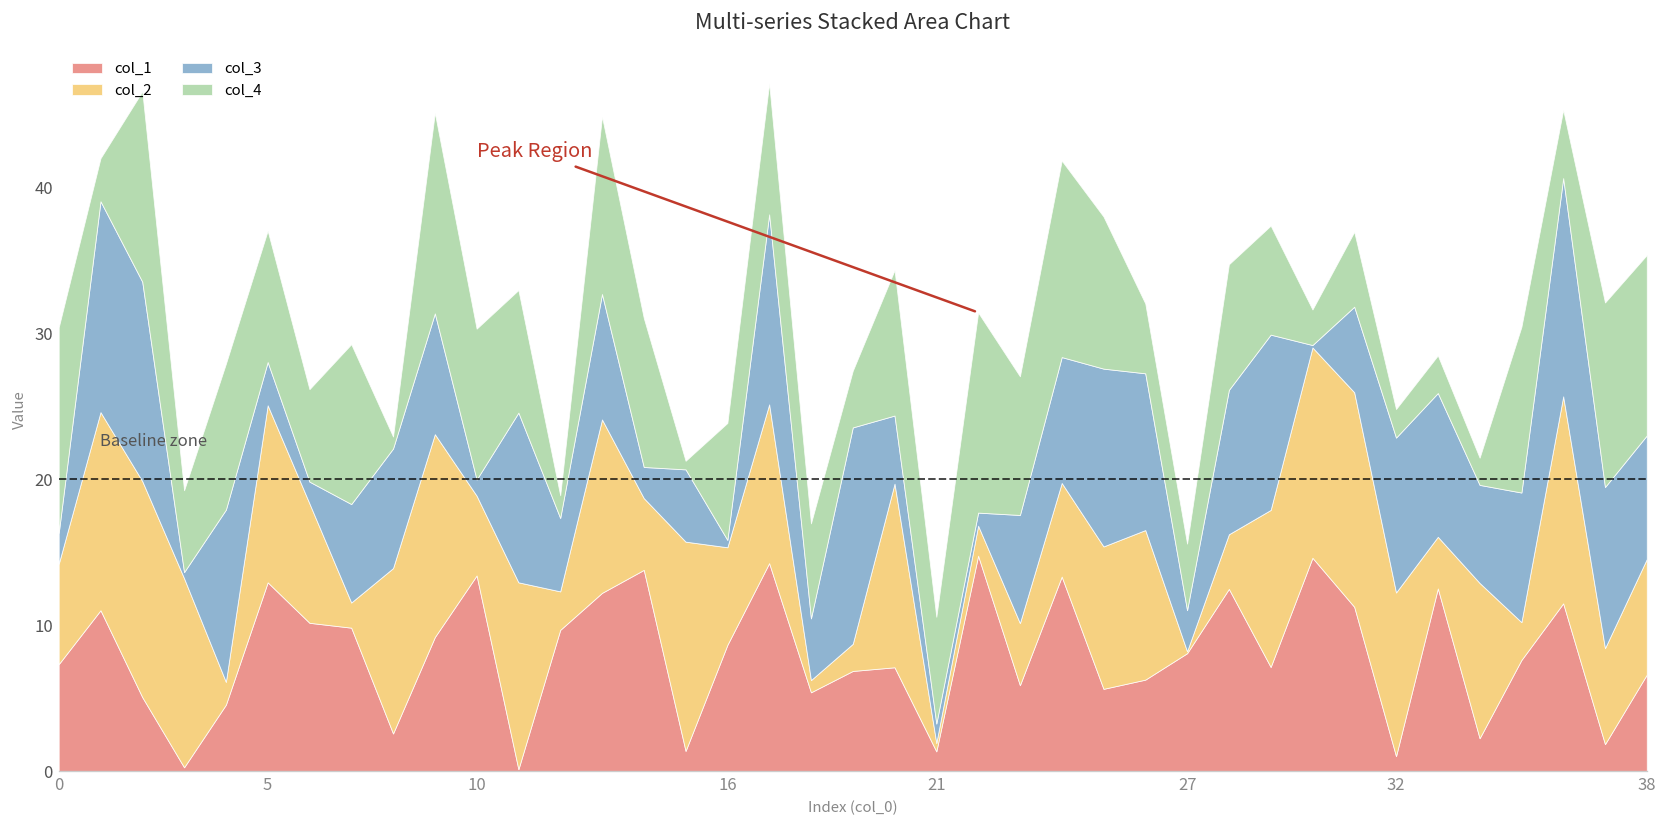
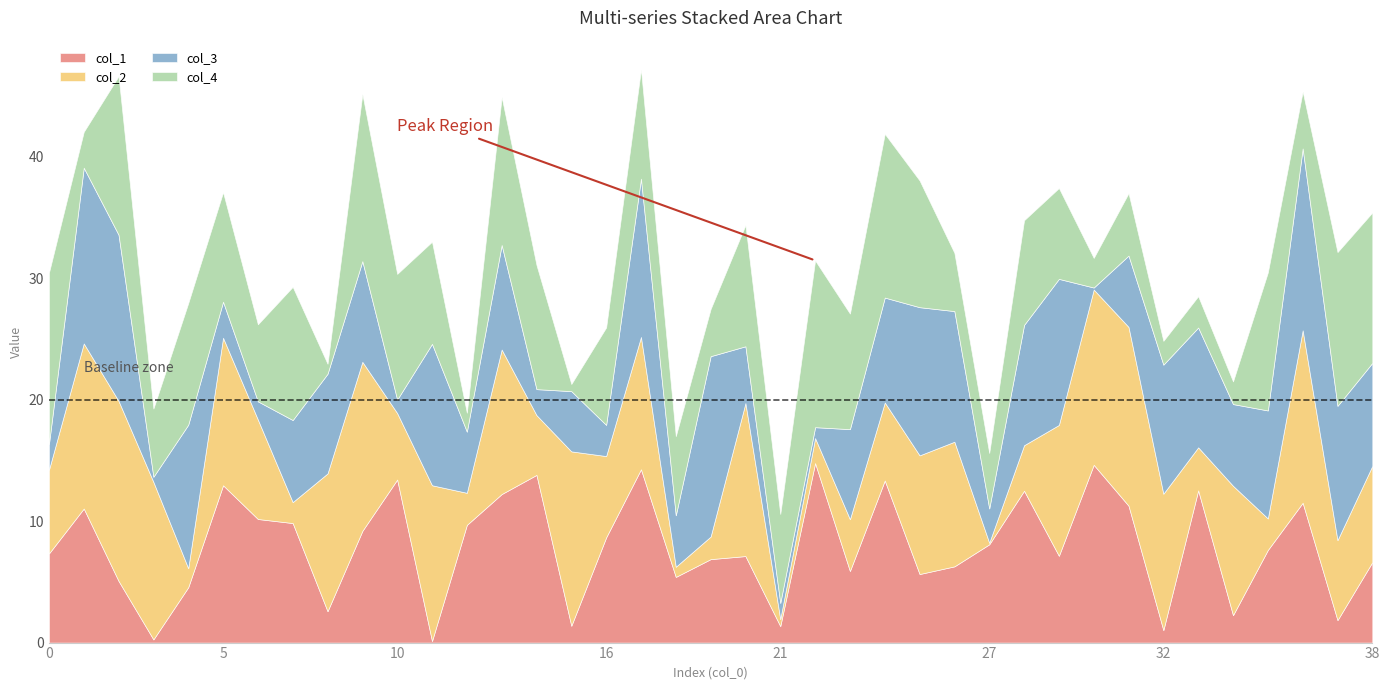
  {
    "col_1": {
      "0": 7.3,
      "5": 12.9,
      "10": 13.4,
      "16": 8.7,
      "21": 1.4,
      "32": 1.0,
      "38": 6.6
    },
    "col_2": {
      "0": 6.9,
      "5": 12.1,
      "10": 5.5,
      "16": 6.7,
      "21": 0.6,
      "32": 11.2,
      "38": 7.9
    },
    "col_3": {
      "0": 2.1,
      "5": 3.0,
      "10": 1.1,
-     "16": 0.5,
+     "16": 2.6,
      "21": 1.3,
      "27": 2.8,
      "32": 10.6,
      "38": 8.5
    },
    "col_4": {
      "0": 14.1,
      "5": 9.0,
      "10": 10.3,
      "16": 8.0,
      "21": 7.3,
      "27": 4.6,
      "32": 2.0,
      "38": 12.4
    }
  }
